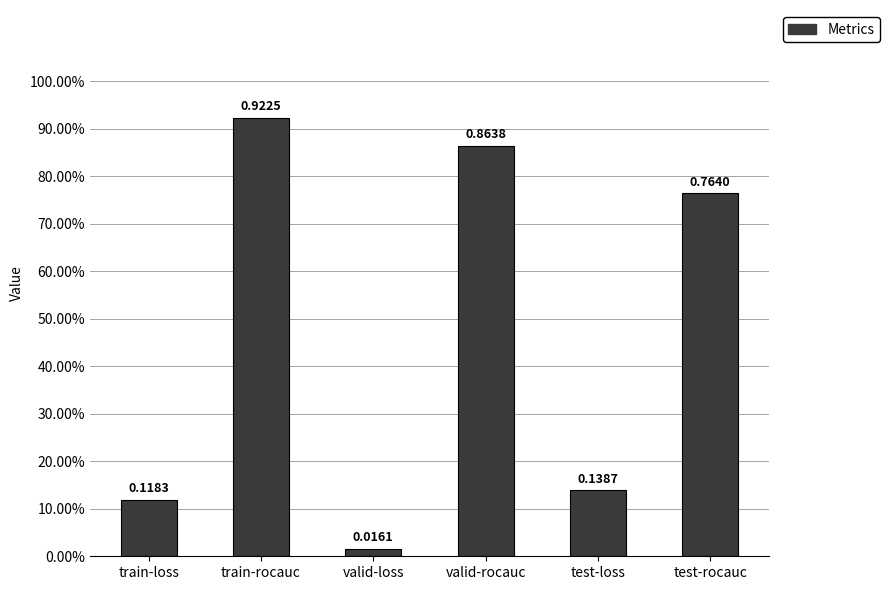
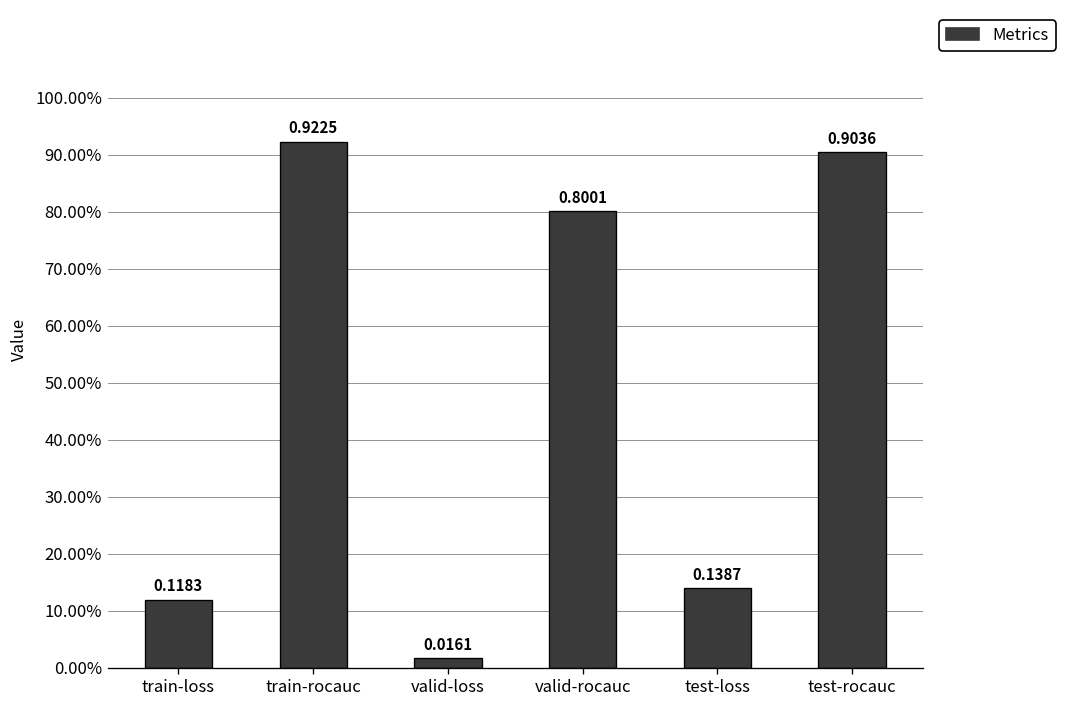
  {
    "train-loss": 0.1183,
    "train-rocauc": 0.9225,
    "valid-loss": 0.0161,
-   "valid-rocauc": 0.8638,
+   "valid-rocauc": 0.8001,
    "test-loss": 0.1387,
-   "test-rocauc": 0.7640
+   "test-rocauc": 0.9036
  }
